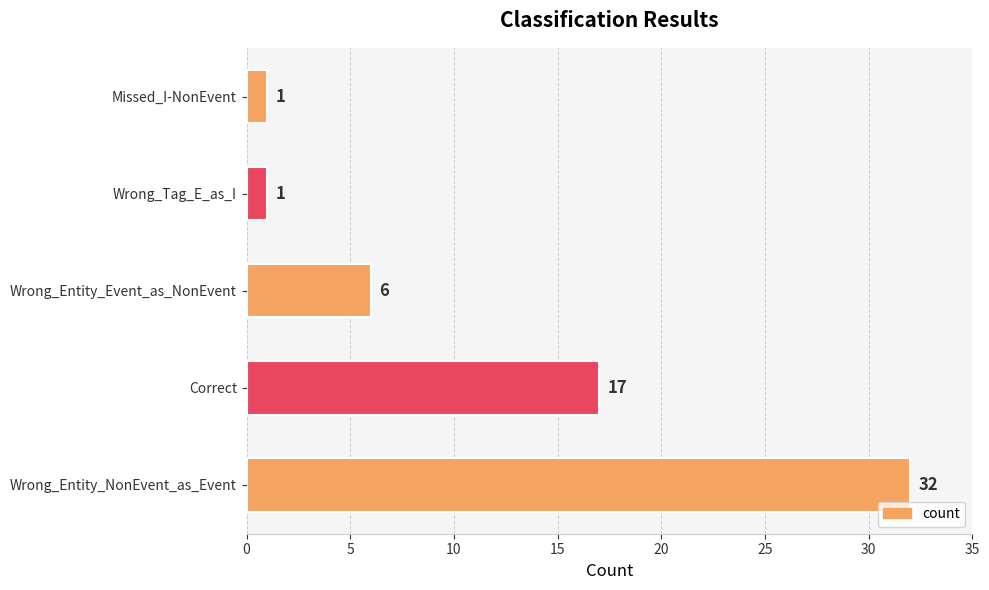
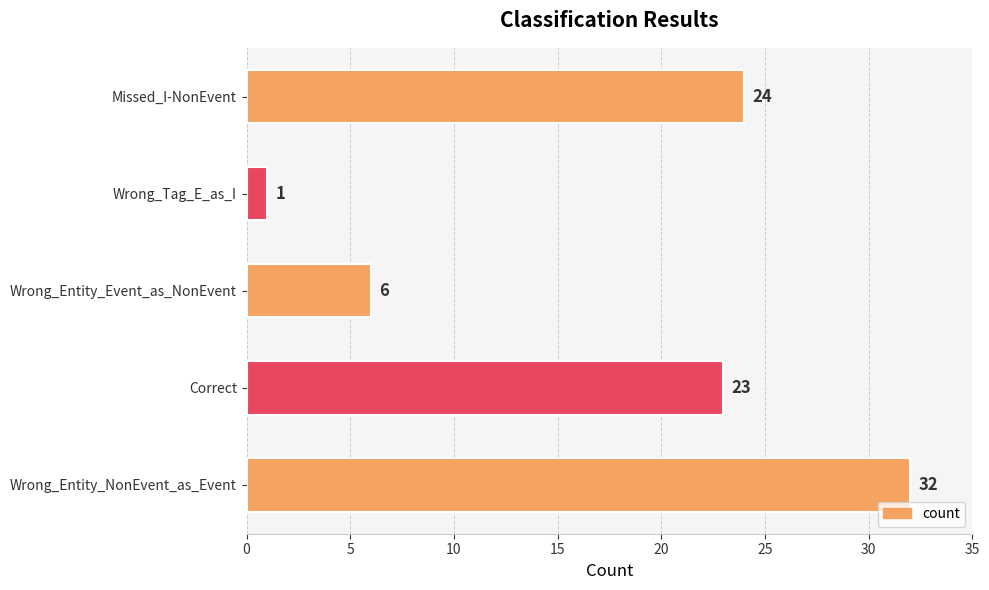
  {
-   "Missed_I-NonEvent": 1,
+   "Missed_I-NonEvent": 24,
    "Wrong_Tag_E_as_I": 1,
    "Wrong_Entity_Event_as_NonEvent": 6,
-   "Correct": 17,
+   "Correct": 23,
    "Wrong_Entity_NonEvent_as_Event": 32
  }
